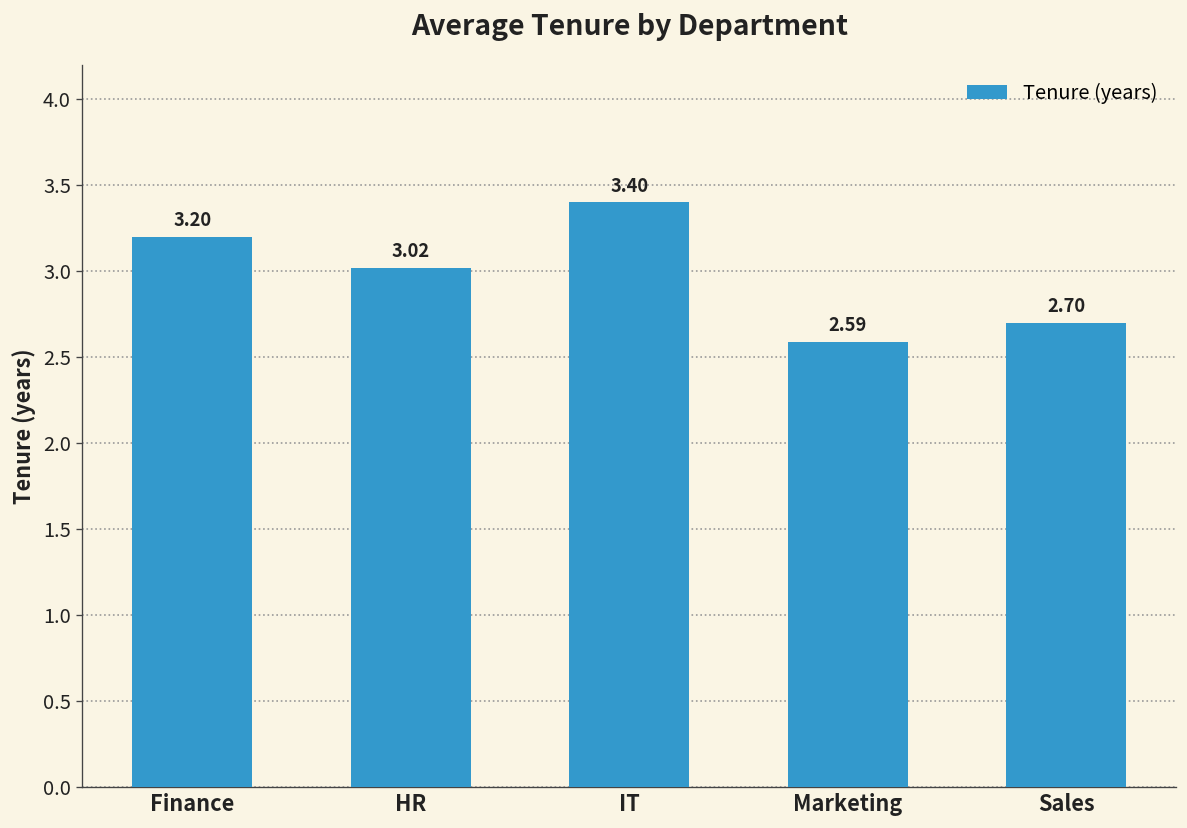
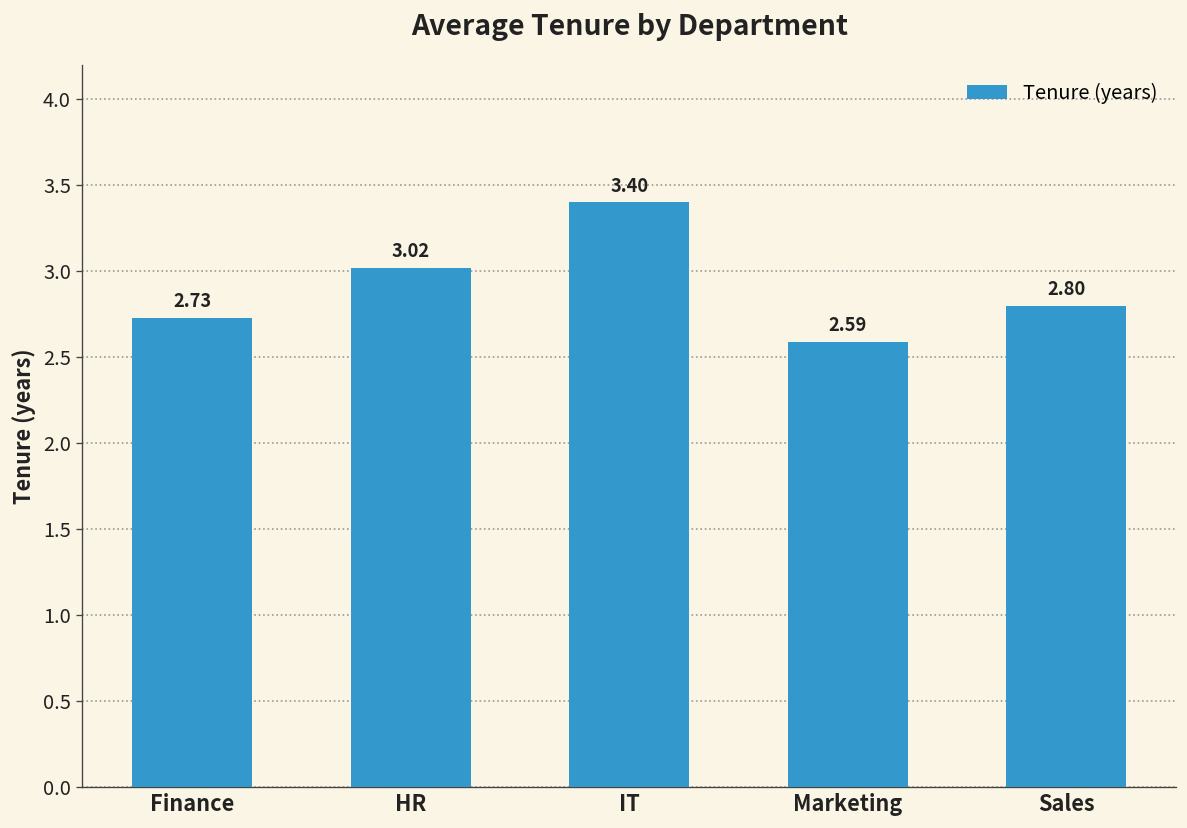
  {
-   "Finance": 3.20,
+   "Finance": 2.73,
    "HR": 3.02,
    "IT": 3.40,
    "Marketing": 2.59,
-   "Sales": 2.70
+   "Sales": 2.80
  }
